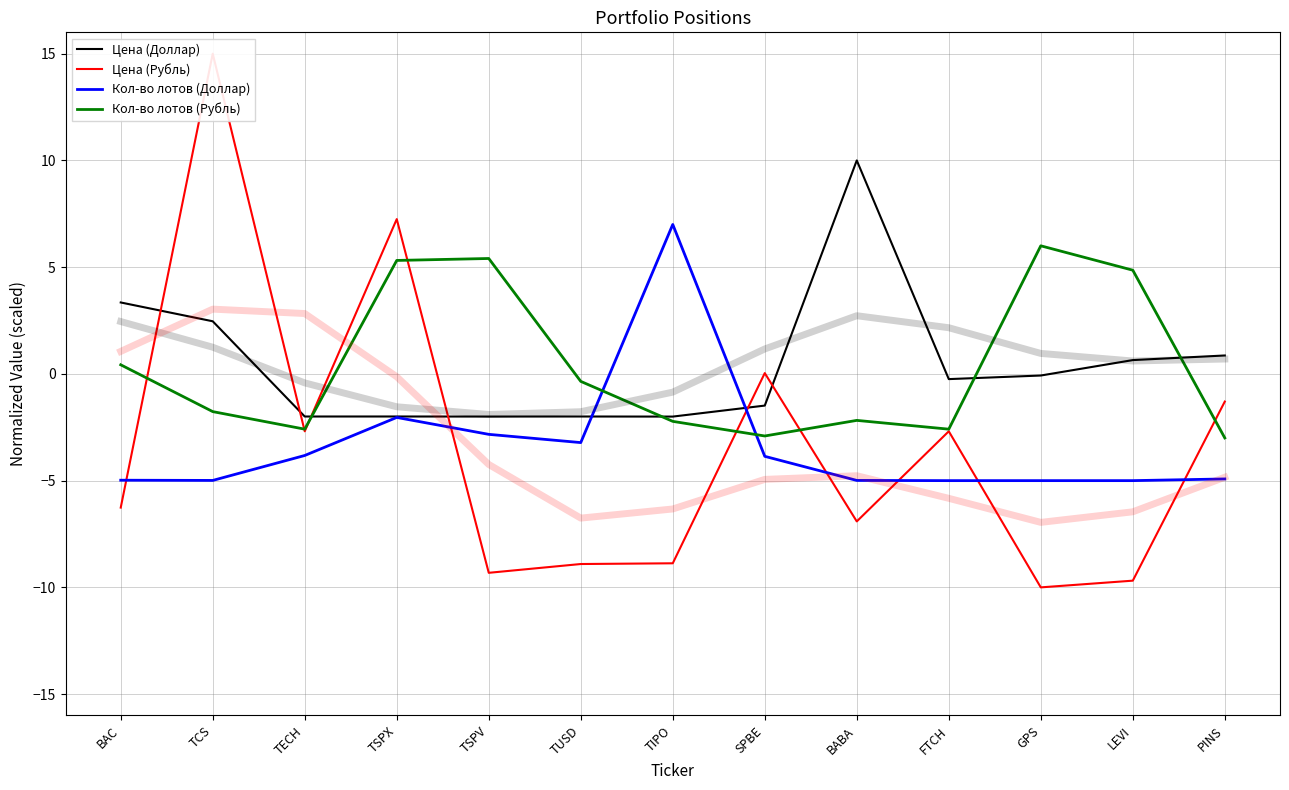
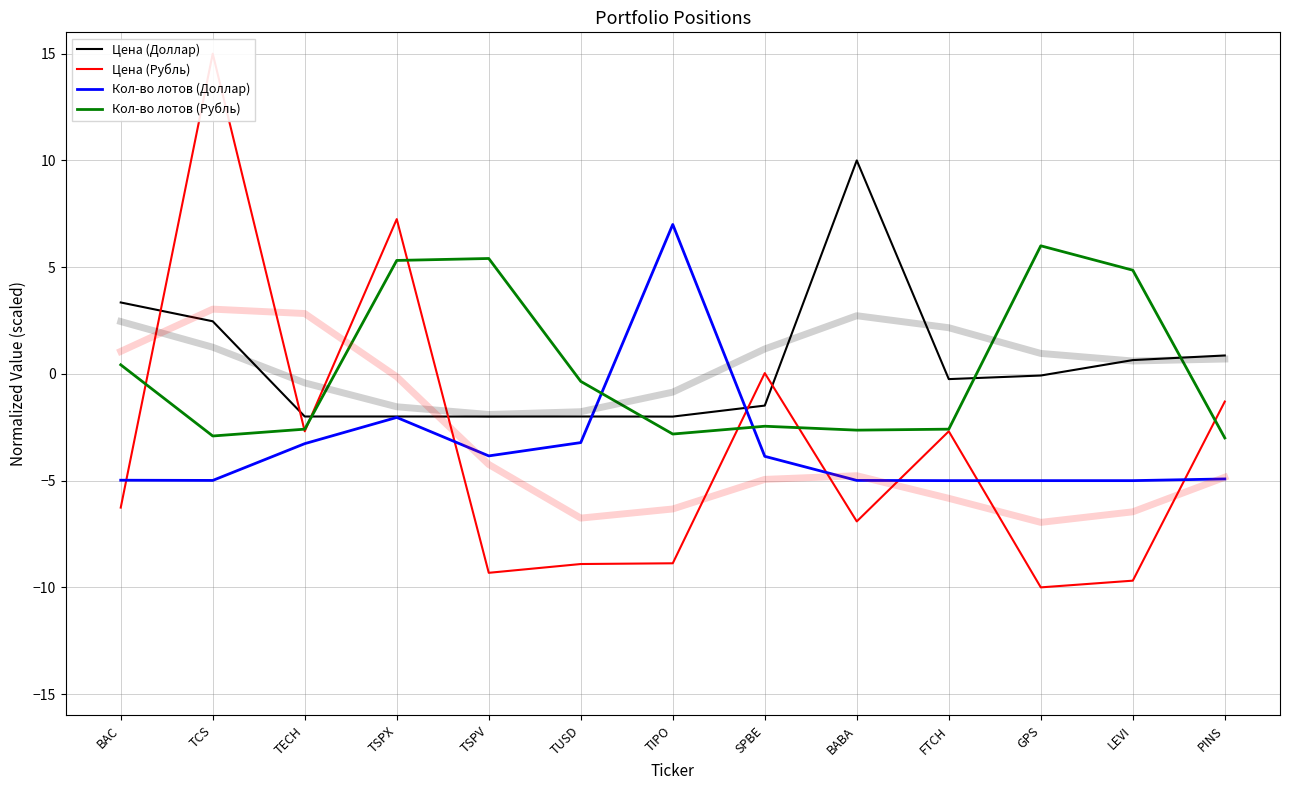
  {
    "Кол-во лотов (Доллар)": {
      "BAC": -5.0,
      "TCS": -5.0,
-     "TECH": -3.8,
-     "TSPV": -2.8,
+     "TECH": -3.3,
+     "TSPV": -3.8,
      "TUSD": -3.2,
      "TIPO": 7.0,
      "SPBE": -3.9,
      "BABA": -5.0,
      "FTCH": -5.0,
      "GPS": -5.0,
      "LEVI": -5.0
    },
    "Кол-во лотов (Рубль)": {
      "BAC": 0.4,
-     "TCS": -1.8,
+     "TCS": -2.9,
      "TSPX": 5.3,
      "TSPV": 5.4,
      "TUSD": -0.4,
-     "TIPO": -2.2,
-     "SPBE": -2.9,
-     "BABA": -2.2,
+     "TIPO": -2.8,
+     "SPBE": -2.5,
+     "BABA": -2.6,
      "GPS": 6.0,
      "LEVI": 4.9,
      "PINS": -3.0
    }
  }
